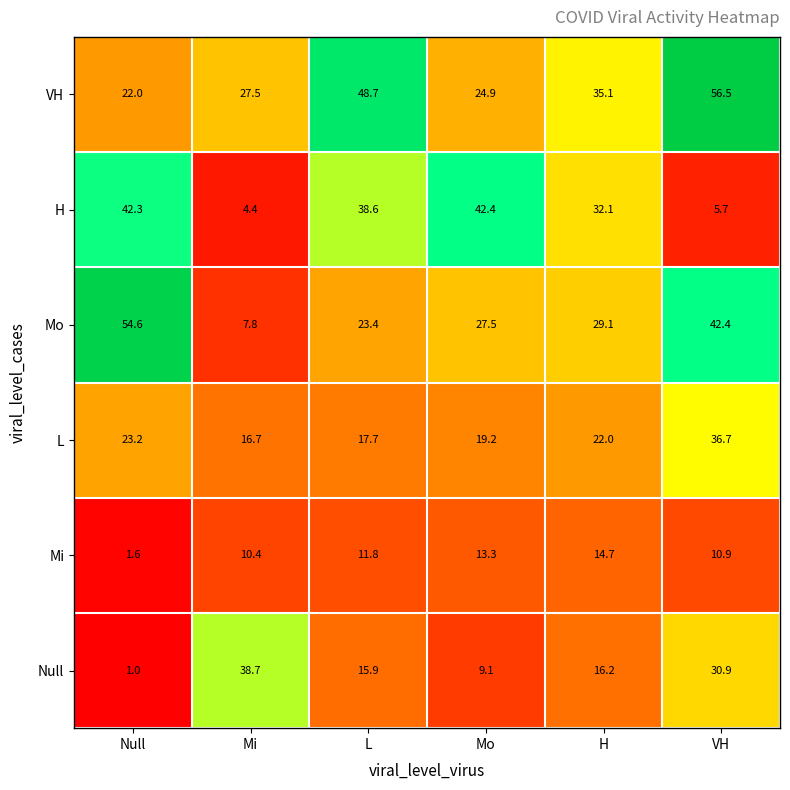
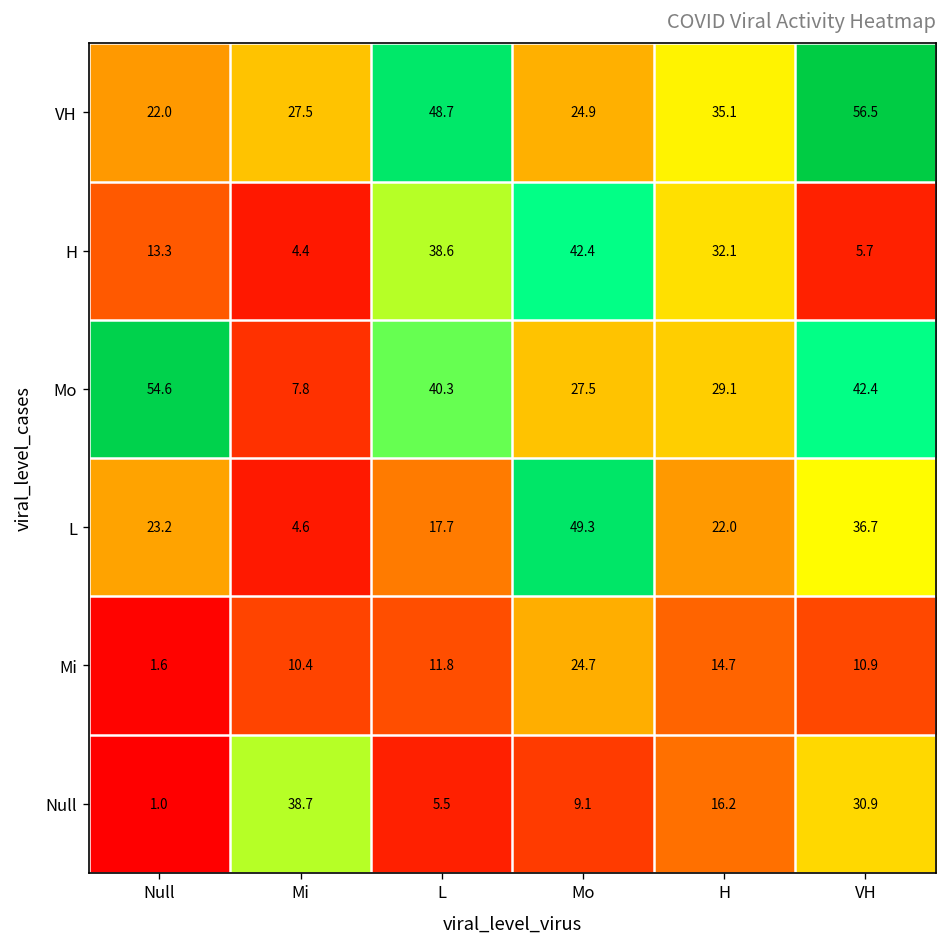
  {
    "VH": {
      "Null": 22.0,
      "Mi": 27.5,
      "L": 48.7,
      "Mo": 24.9,
      "H": 35.1,
      "VH": 56.5
    },
    "H": {
-     "Null": 42.3,
+     "Null": 13.3,
      "Mi": 4.4,
      "L": 38.6,
      "Mo": 42.4,
      "H": 32.1,
      "VH": 5.7
    },
    "Mo": {
      "Null": 54.6,
      "Mi": 7.8,
-     "L": 23.4,
+     "L": 40.3,
      "Mo": 27.5,
      "H": 29.1,
      "VH": 42.4
    },
    "L": {
      "Null": 23.2,
-     "Mi": 16.7,
+     "Mi": 4.6,
      "L": 17.7,
-     "Mo": 19.2,
+     "Mo": 49.3,
      "H": 22.0,
      "VH": 36.7
    },
    "Mi": {
      "Null": 1.6,
      "Mi": 10.4,
      "L": 11.8,
-     "Mo": 13.3,
+     "Mo": 24.7,
      "H": 14.7,
      "VH": 10.9
    },
    "Null": {
      "Null": 1.0,
      "Mi": 38.7,
-     "L": 15.9,
+     "L": 5.5,
      "Mo": 9.1,
      "H": 16.2,
      "VH": 30.9
    }
  }
